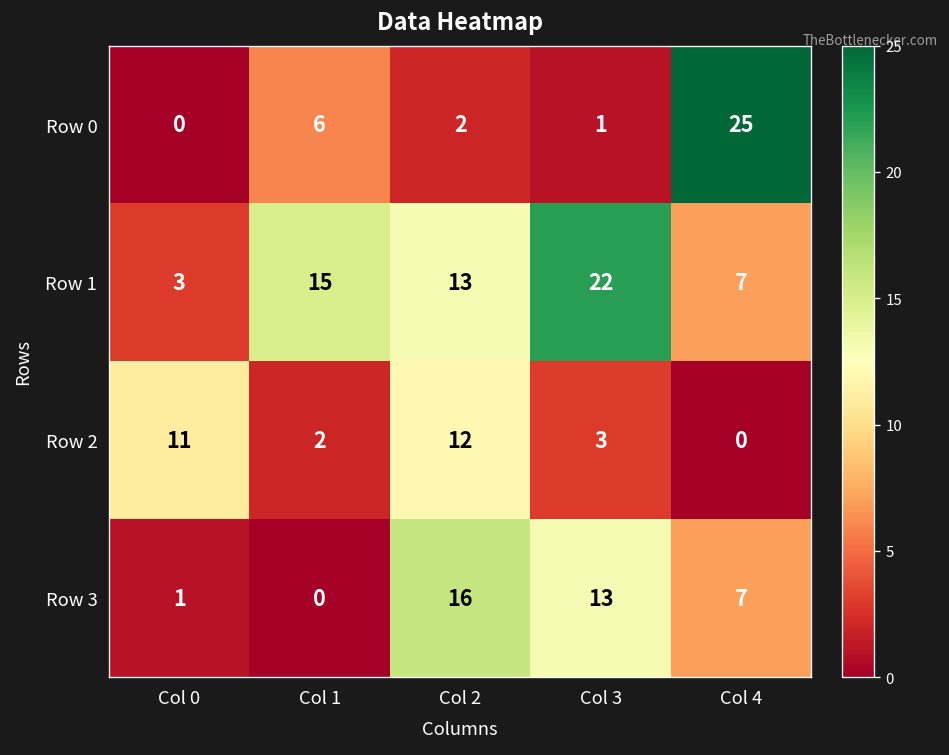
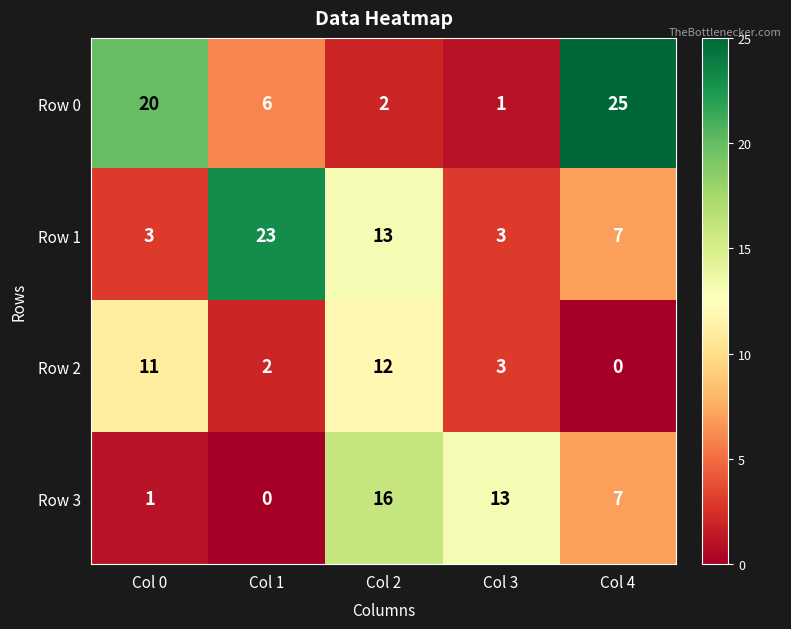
  {
    "Row 0": {
-     "Col 0": 0,
+     "Col 0": 20,
      "Col 1": 6,
      "Col 2": 2,
      "Col 3": 1,
      "Col 4": 25
    },
    "Row 1": {
      "Col 0": 3,
-     "Col 1": 15,
+     "Col 1": 23,
      "Col 2": 13,
-     "Col 3": 22,
+     "Col 3": 3,
      "Col 4": 7
    },
    "Row 2": {
      "Col 0": 11,
      "Col 1": 2,
      "Col 2": 12,
      "Col 3": 3,
      "Col 4": 0
    },
    "Row 3": {
      "Col 0": 1,
      "Col 1": 0,
      "Col 2": 16,
      "Col 3": 13,
      "Col 4": 7
    }
  }
